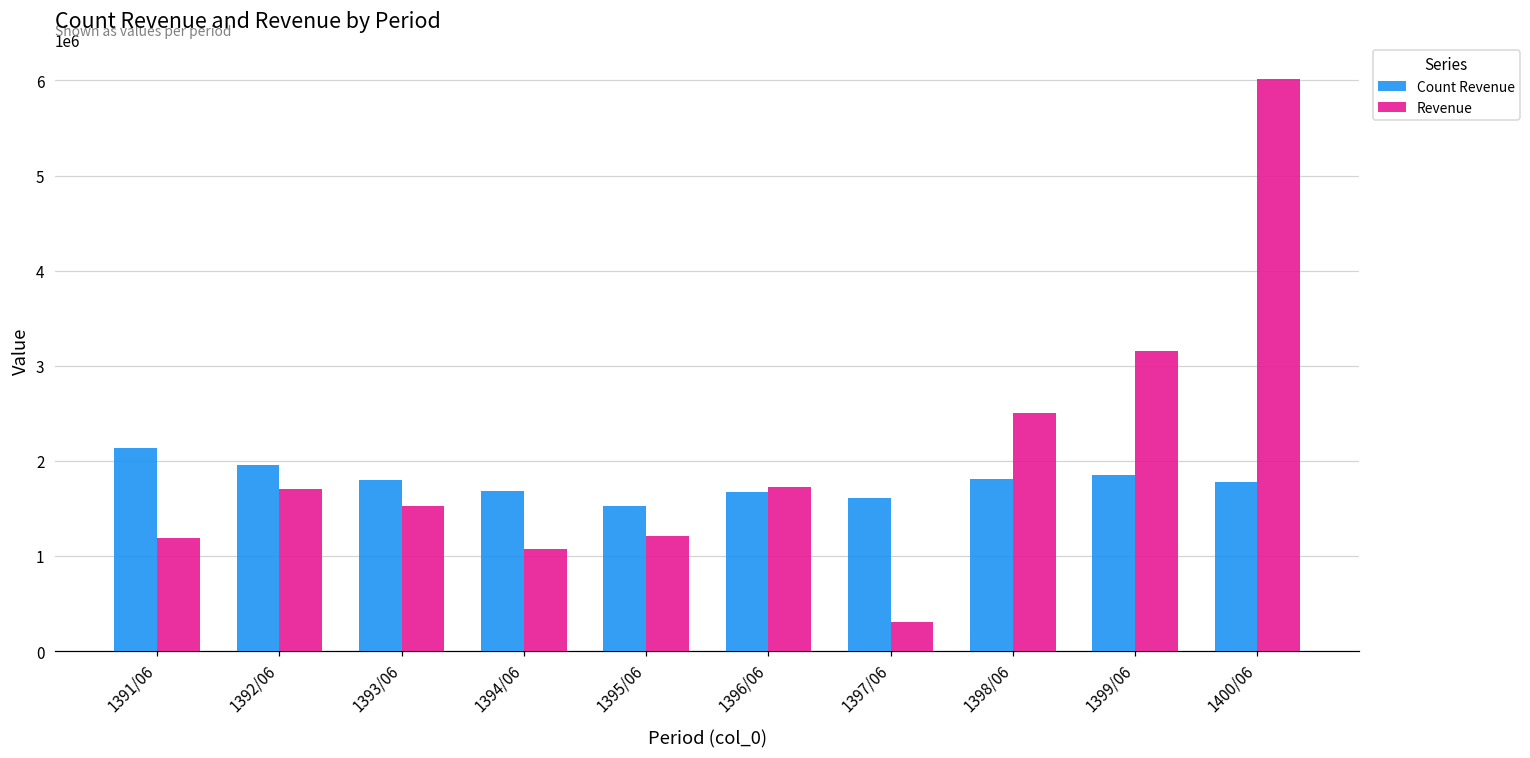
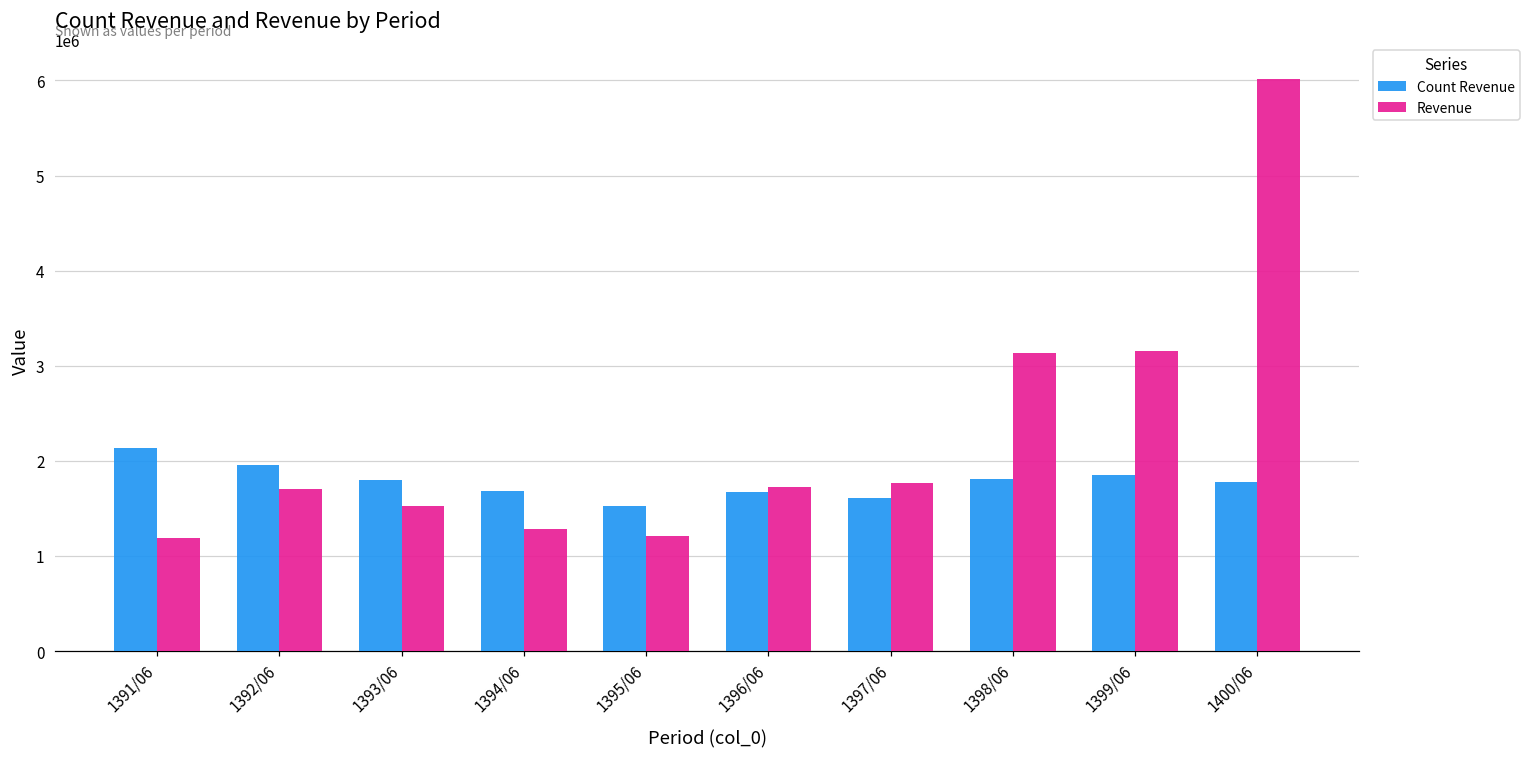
  {
    "Count Revenue": {
      "1391/06": 2100000,
      "1392/06": 2000000,
      "1393/06": 1800000,
      "1394/06": 1700000,
      "1395/06": 1500000,
      "1396/06": 1700000,
      "1397/06": 1600000,
      "1398/06": 1800000,
      "1399/06": 1900000,
      "1400/06": 1800000
    },
    "Revenue": {
      "1391/06": 1200000,
      "1392/06": 1700000,
      "1393/06": 1500000,
-     "1394/06": 1100000,
+     "1394/06": 1300000,
      "1395/06": 1200000,
      "1396/06": 1700000,
-     "1397/06": 300000,
-     "1398/06": 2500000,
+     "1397/06": 1800000,
+     "1398/06": 3100000,
      "1399/06": 3200000,
      "1400/06": 6000000
    }
  }
